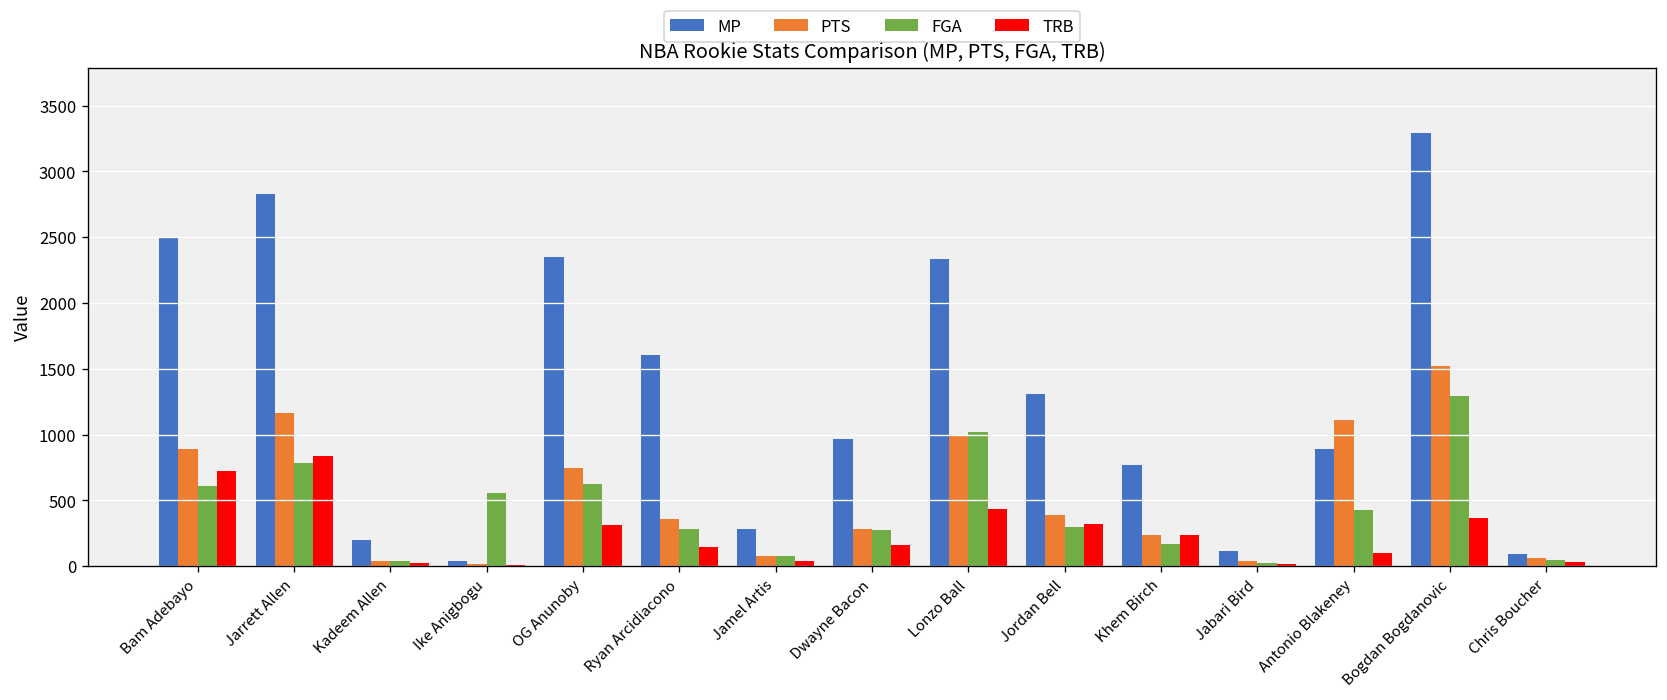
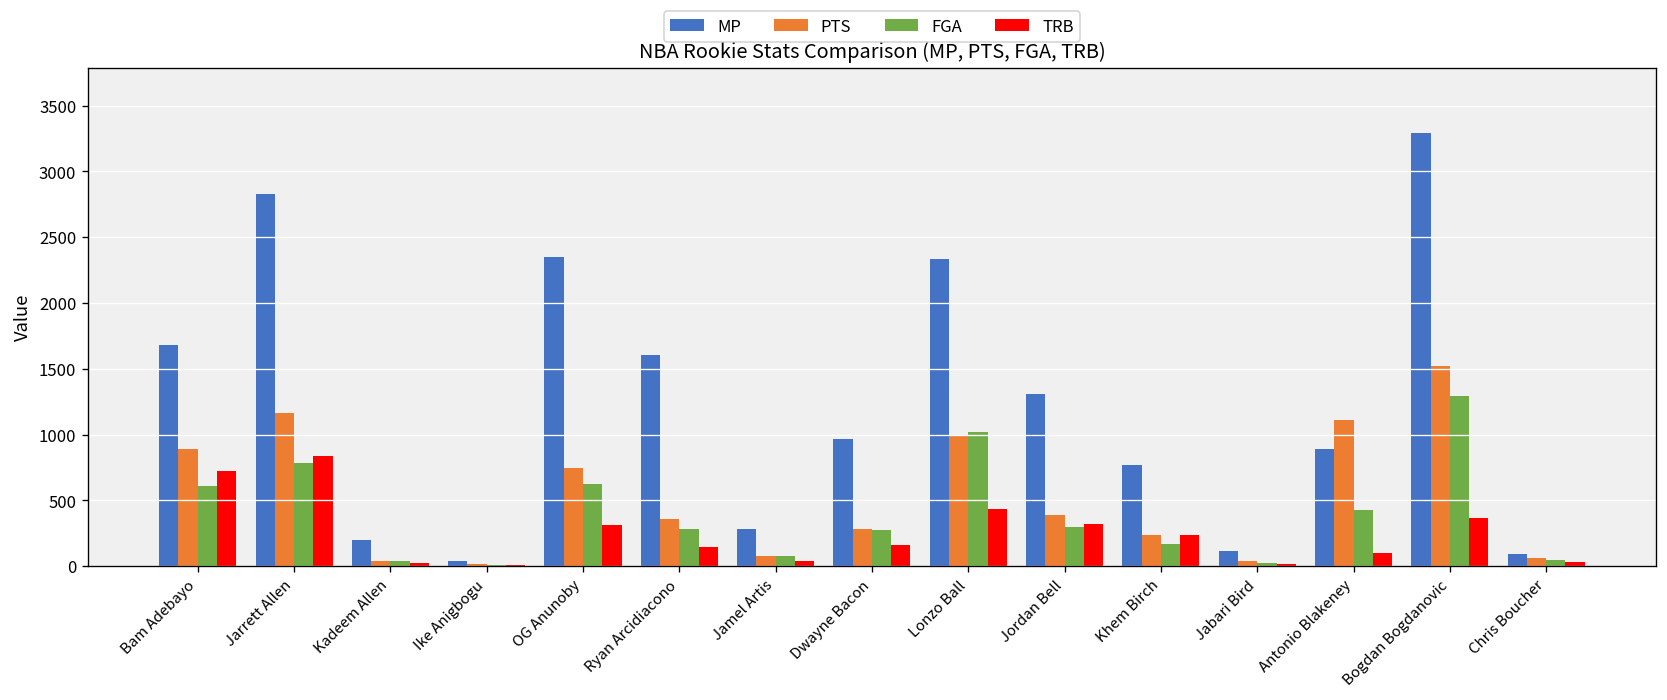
  {
    "MP": {
-     "Bam Adebayo": 2500,
+     "Bam Adebayo": 1680,
      "Jarrett Allen": 2830,
      "Kadeem Allen": 200,
      "Ike Anigbogu": 40,
      "OG Anunoby": 2350,
      "Ryan Arcidiacono": 1610,
      "Jamel Artis": 280,
      "Dwayne Bacon": 970,
      "Lonzo Ball": 2340,
      "Jordan Bell": 1310,
      "Khem Birch": 770,
      "Jabari Bird": 120,
      "Antonio Blakeney": 890,
      "Bogdan Bogdanovic": 3290,
      "Chris Boucher": 90
    },
    "PTS": {
      "Bam Adebayo": 890,
      "Jarrett Allen": 1170,
      "Kadeem Allen": 40,
      "OG Anunoby": 740,
      "Ryan Arcidiacono": 360,
      "Jamel Artis": 80,
      "Dwayne Bacon": 290,
      "Lonzo Ball": 990,
      "Jordan Bell": 390,
      "Khem Birch": 240,
      "Jabari Bird": 40,
      "Antonio Blakeney": 1110,
      "Bogdan Bogdanovic": 1520,
      "Chris Boucher": 60
    },
    "FGA": {
      "Bam Adebayo": 610,
      "Jarrett Allen": 780,
      "Kadeem Allen": 40,
-     "Ike Anigbogu": 560,
+     "Ike Anigbogu": 10,
      "OG Anunoby": 620,
      "Ryan Arcidiacono": 280,
      "Jamel Artis": 80,
      "Dwayne Bacon": 280,
      "Lonzo Ball": 1020,
      "Jordan Bell": 300,
      "Khem Birch": 170,
      "Jabari Bird": 30,
      "Antonio Blakeney": 430,
      "Bogdan Bogdanovic": 1290,
      "Chris Boucher": 50
    },
    "TRB": {
      "Bam Adebayo": 720,
      "Jarrett Allen": 840,
      "Kadeem Allen": 20,
      "OG Anunoby": 310,
      "Ryan Arcidiacono": 140,
      "Jamel Artis": 40,
      "Dwayne Bacon": 160,
      "Lonzo Ball": 440,
      "Jordan Bell": 320,
      "Khem Birch": 230,
      "Antonio Blakeney": 100,
      "Bogdan Bogdanovic": 370,
      "Chris Boucher": 30
    }
  }
